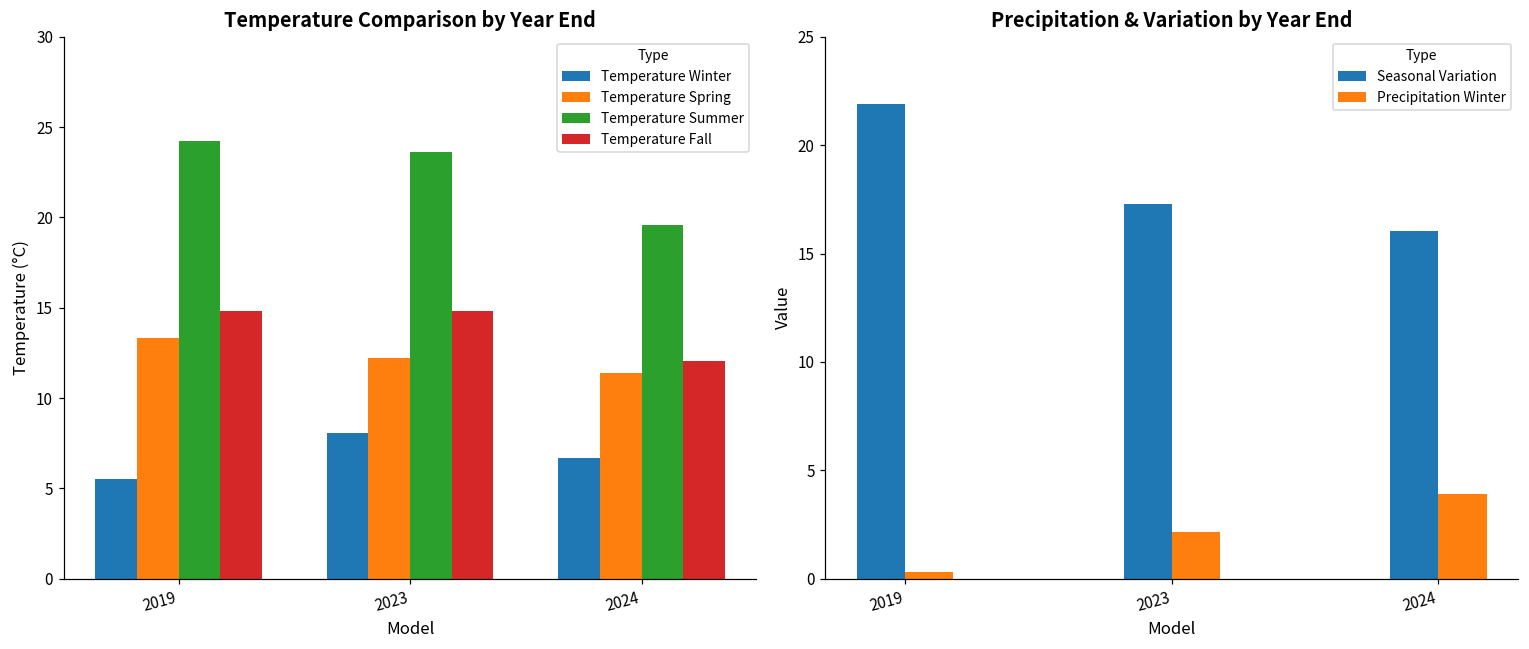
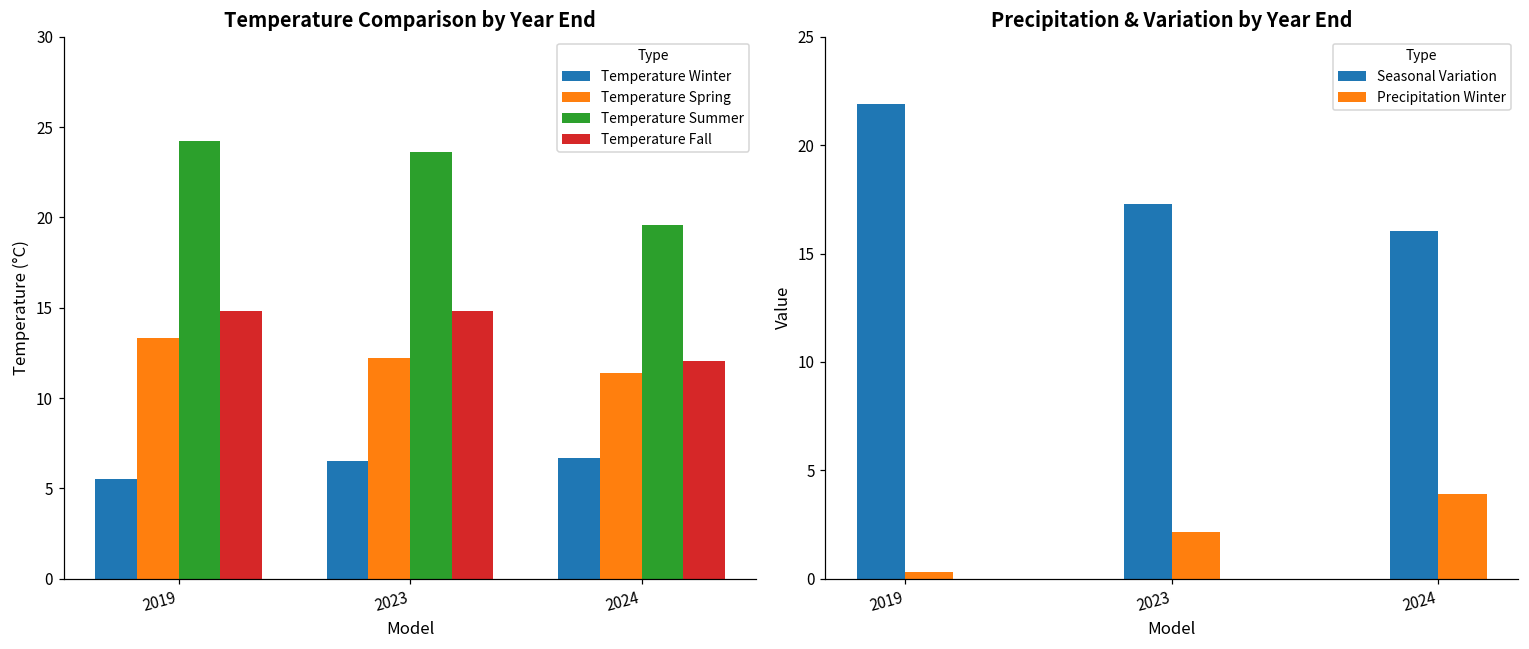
  {
    "Temperature Comparison by Year End": {
      "Temperature Winter": {
        "2019": 5.5,
-       "2023": 8.0,
+       "2023": 6.5,
        "2024": 6.7
      },
      "Temperature Spring": {
        "2019": 13.3,
        "2023": 12.2,
        "2024": 11.4
      },
      "Temperature Summer": {
        "2019": 24.2,
        "2023": 23.6,
        "2024": 19.6
      },
      "Temperature Fall": {
        "2019": 14.8,
        "2023": 14.8,
        "2024": 12.0
      }
    },
    "Precipitation & Variation by Year End": {
      "Seasonal Variation": {
        "2019": 21.9,
        "2023": 17.3,
        "2024": 16.1
      },
      "Precipitation Winter": {
        "2019": 0.3,
        "2023": 2.2,
        "2024": 3.9
      }
    }
  }
